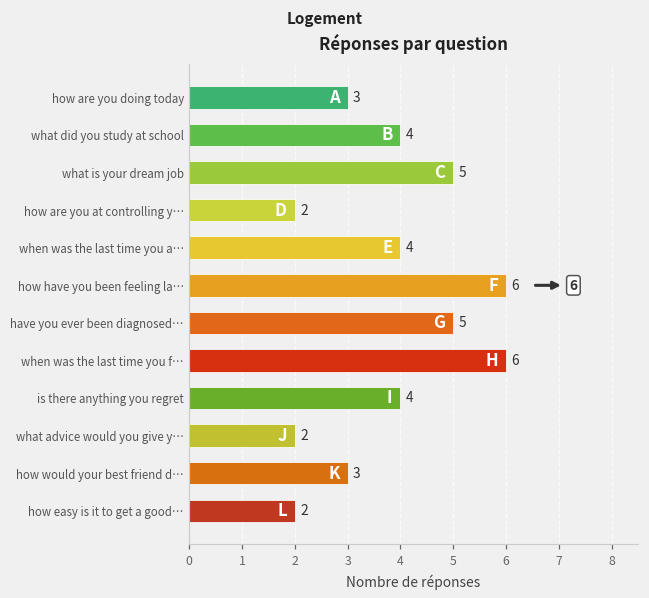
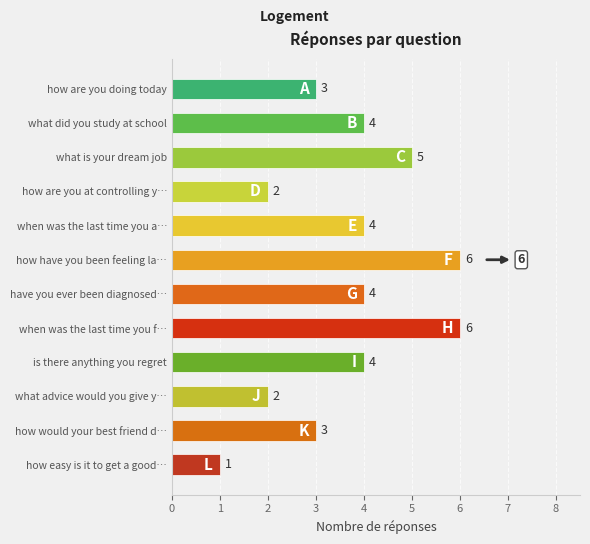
  {
    "how are you doing today": 3,
    "what did you study at school": 4,
    "what is your dream job": 5,
    "how are you at controlling y…": 2,
    "when was the last time you a…": 4,
    "how have you been feeling la…": 6,
-   "have you ever been diagnosed…": 5,
+   "have you ever been diagnosed…": 4,
    "when was the last time you f…": 6,
    "is there anything you regret": 4,
    "what advice would you give y…": 2,
    "how would your best friend d…": 3,
-   "how easy is it to get a good…": 2
+   "how easy is it to get a good…": 1
  }
